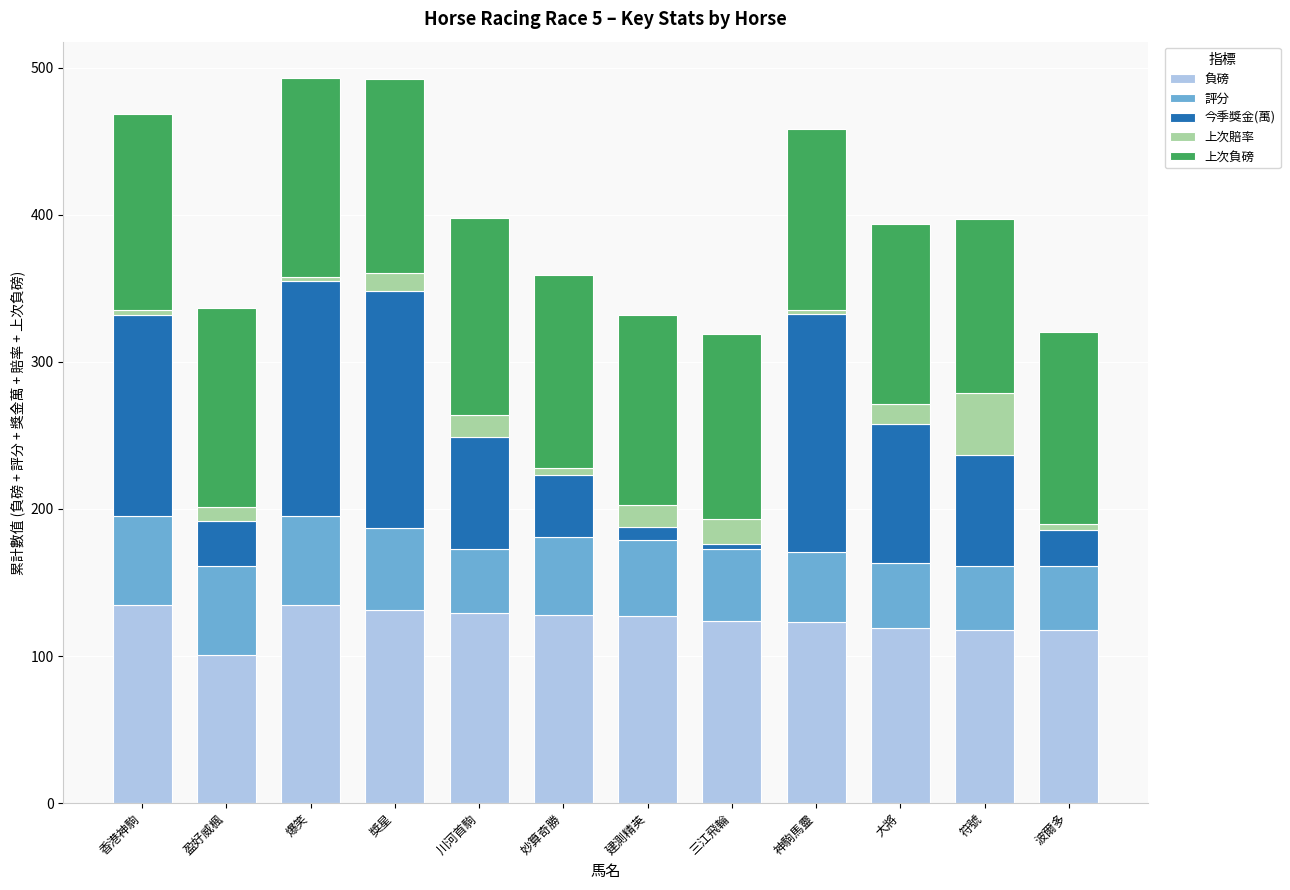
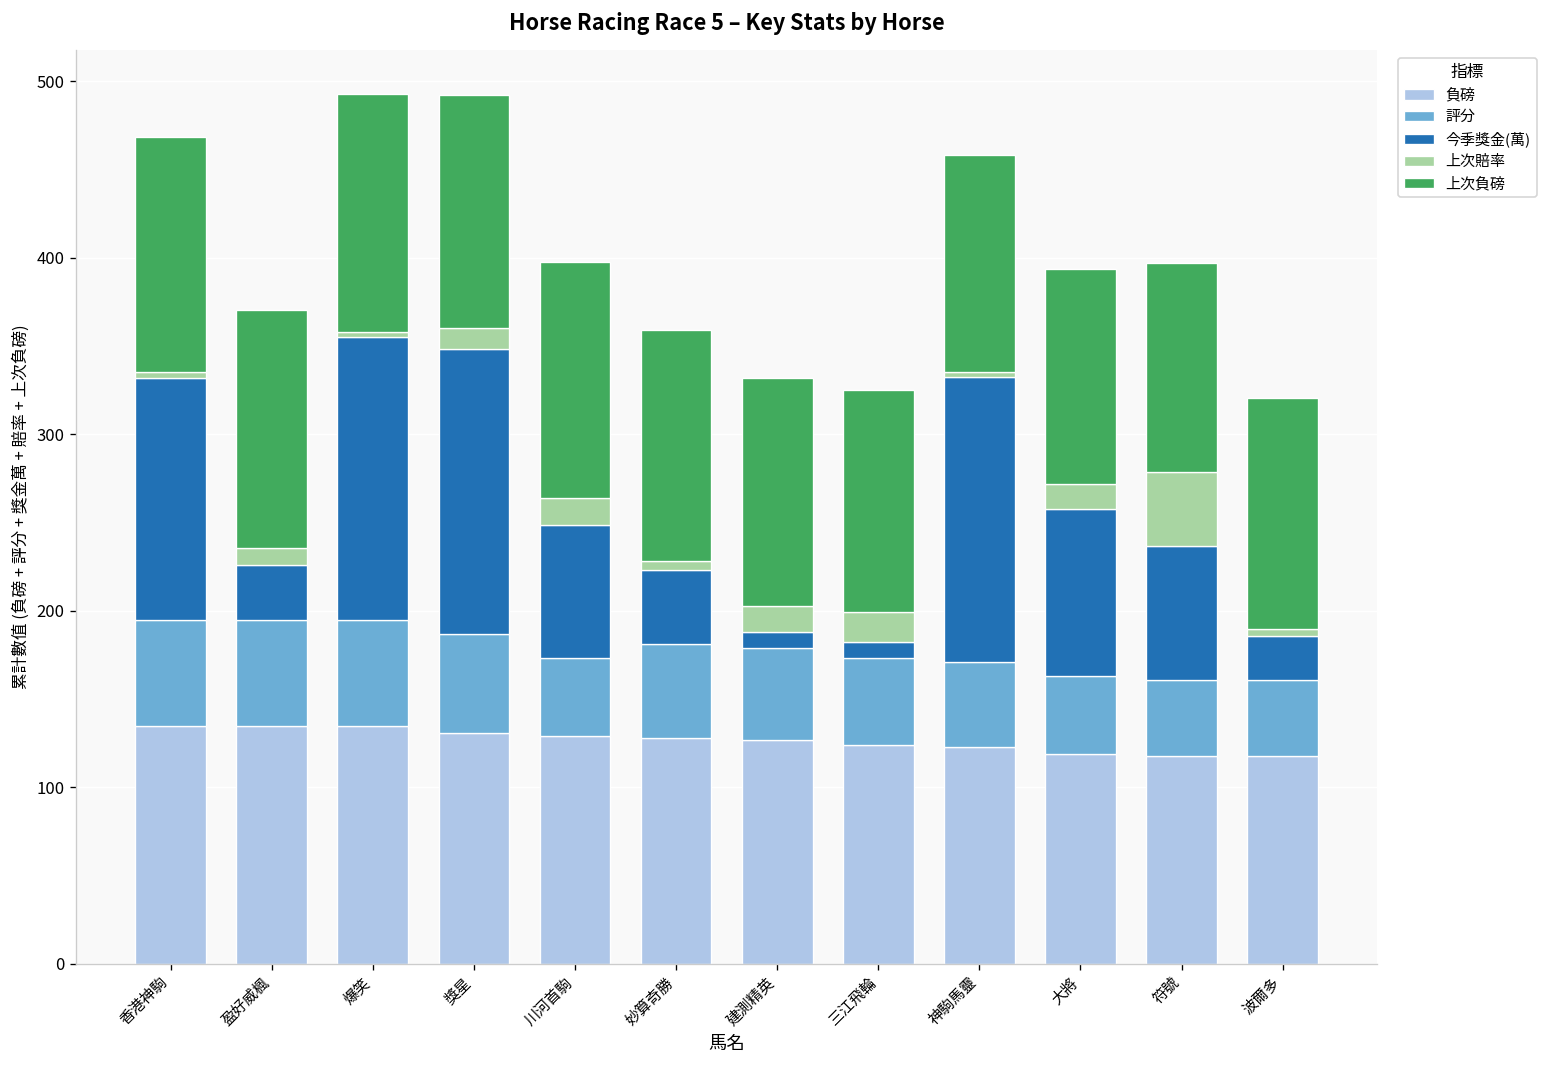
  {
    "負磅": {
      "香港神駒": 135,
-     "盈好威楓": 101,
+     "盈好威楓": 135,
      "爆笑": 135,
      "獎星": 131,
      "川河首駒": 129,
      "妙算奇勝": 128,
      "建測精英": 127,
      "三江飛輪": 124,
      "神駒馬靈": 123,
      "大將": 119,
      "符號": 118,
      "波爾多": 118
    },
    "評分": {
      "香港神駒": 60,
      "盈好威楓": 60,
      "爆笑": 60,
      "獎星": 56,
      "川河首駒": 44,
      "妙算奇勝": 53,
      "建測精英": 52,
      "三江飛輪": 49,
      "神駒馬靈": 48,
      "大將": 44,
      "符號": 43,
      "波爾多": 43
    },
    "今季獎金(萬)": {
      "香港神駒": 137,
      "盈好威楓": 31,
      "爆笑": 160,
      "獎星": 161,
      "川河首駒": 76,
      "妙算奇勝": 42,
      "建測精英": 9,
-     "三江飛輪": 3,
+     "三江飛輪": 9,
      "神駒馬靈": 161,
      "大將": 95,
      "符號": 76,
      "波爾多": 25
    },
    "上次賠率": {
      "香港神駒": 4,
      "盈好威楓": 9,
      "爆笑": 3,
      "獎星": 12,
      "川河首駒": 15,
      "妙算奇勝": 5,
      "建測精英": 15,
      "三江飛輪": 17,
      "神駒馬靈": 3,
      "大將": 14,
      "符號": 42,
      "波爾多": 4
    },
    "上次負磅": {
      "香港神駒": 133,
      "盈好威楓": 135,
      "爆笑": 135,
      "獎星": 132,
      "川河首駒": 134,
      "妙算奇勝": 131,
      "建測精英": 129,
      "三江飛輪": 126,
      "神駒馬靈": 123,
      "大將": 122,
      "符號": 118,
      "波爾多": 131
    }
  }
